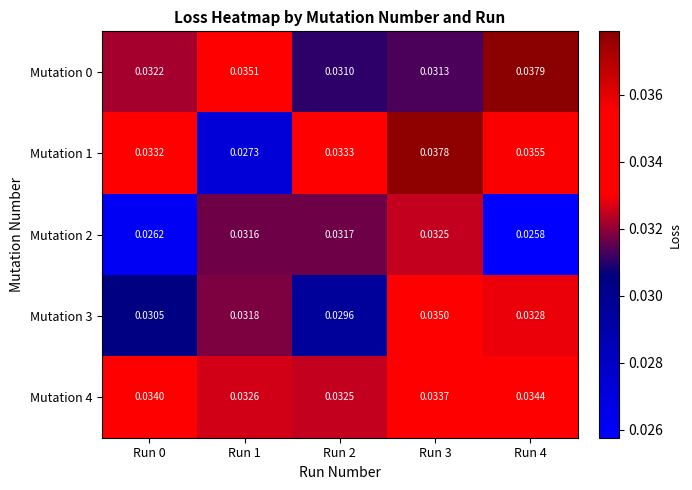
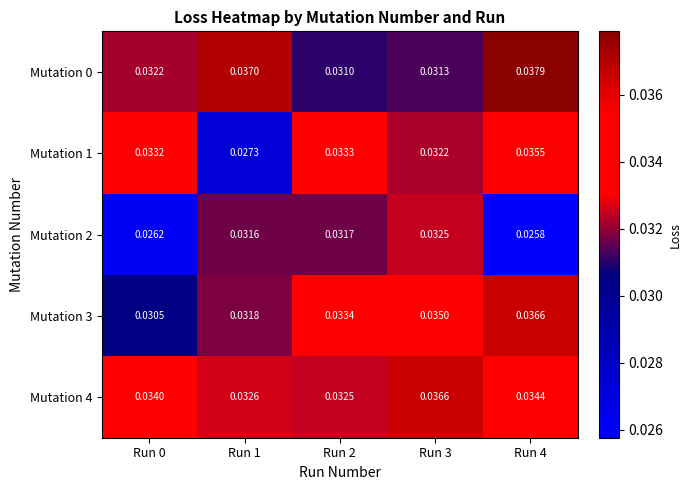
  {
    "Mutation 0": {
      "Run 0": 0.0322,
-     "Run 1": 0.0351,
+     "Run 1": 0.0370,
      "Run 2": 0.0310,
      "Run 3": 0.0313,
      "Run 4": 0.0379
    },
    "Mutation 1": {
      "Run 0": 0.0332,
      "Run 1": 0.0273,
      "Run 2": 0.0333,
-     "Run 3": 0.0378,
+     "Run 3": 0.0322,
      "Run 4": 0.0355
    },
    "Mutation 2": {
      "Run 0": 0.0262,
      "Run 1": 0.0316,
      "Run 2": 0.0317,
      "Run 3": 0.0325,
      "Run 4": 0.0258
    },
    "Mutation 3": {
      "Run 0": 0.0305,
      "Run 1": 0.0318,
-     "Run 2": 0.0296,
+     "Run 2": 0.0334,
      "Run 3": 0.0350,
-     "Run 4": 0.0328
+     "Run 4": 0.0366
    },
    "Mutation 4": {
      "Run 0": 0.0340,
      "Run 1": 0.0326,
      "Run 2": 0.0325,
-     "Run 3": 0.0337,
+     "Run 3": 0.0366,
      "Run 4": 0.0344
    }
  }
